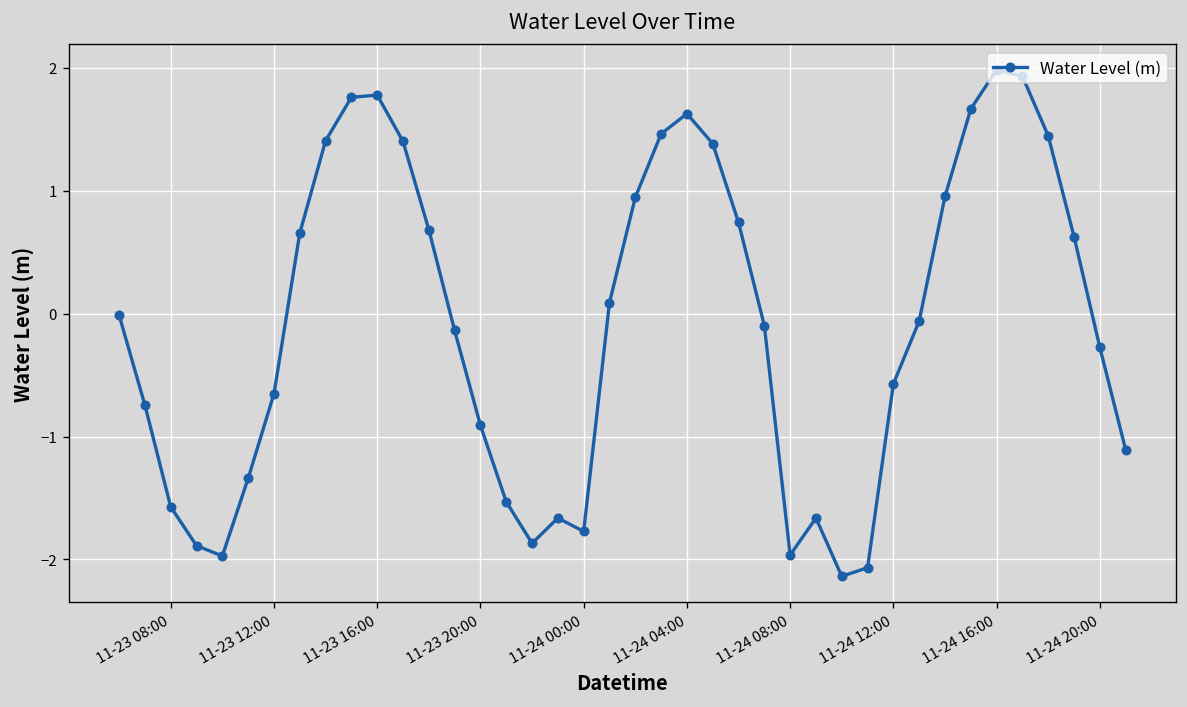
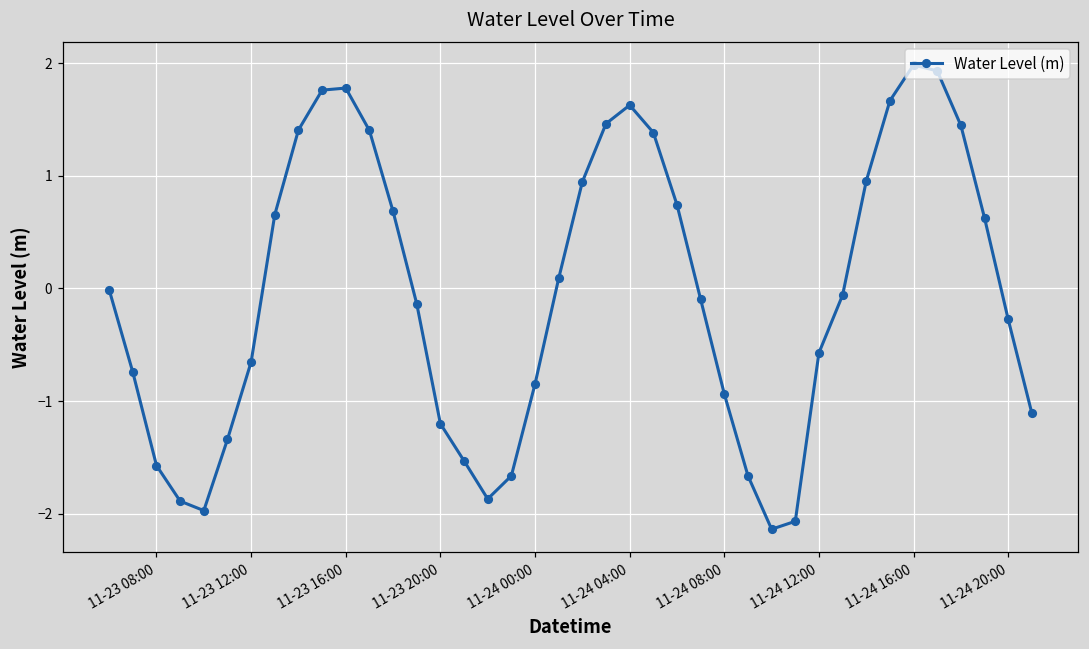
  {
    "11-23 08:00": -1.57,
    "11-23 12:00": -0.65,
    "11-23 16:00": 1.78,
-   "11-23 20:00": -0.91,
-   "11-24 00:00": -1.77,
+   "11-23 20:00": -1.20,
+   "11-24 00:00": -0.85,
    "11-24 04:00": 1.63,
-   "11-24 08:00": -1.96,
+   "11-24 08:00": -0.94,
    "11-24 12:00": -0.57,
    "11-24 20:00": -0.28
  }
